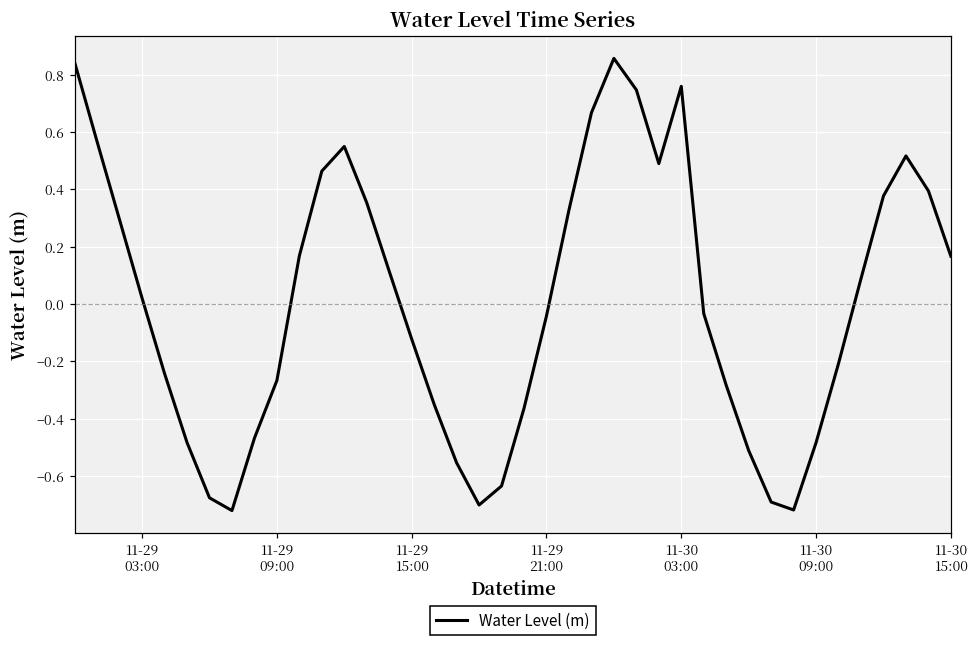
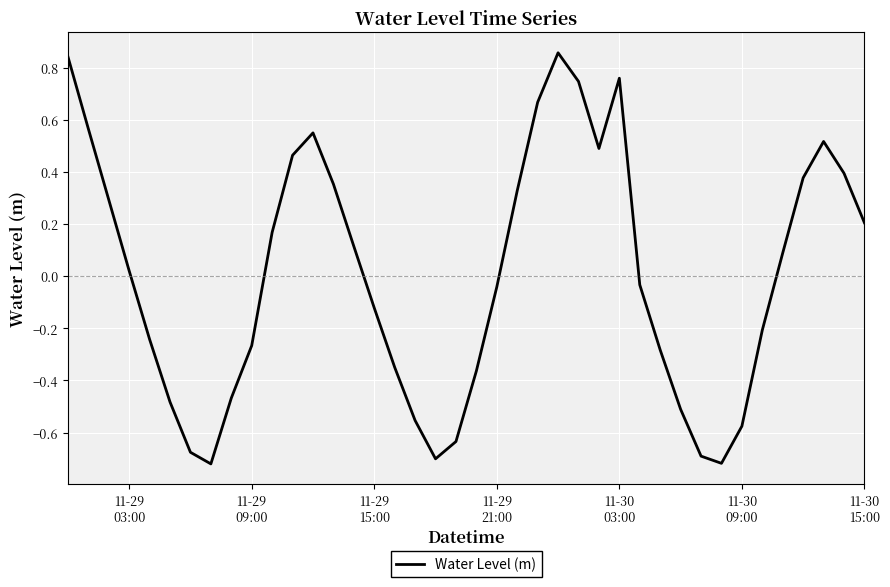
  {
    "11-29 03:00": 0.02,
    "11-29 09:00": -0.27,
    "11-29 15:00": -0.12,
    "11-29 21:00": -0.04,
    "11-30 03:00": 0.76,
-   "11-30 09:00": -0.48,
-   "11-30 15:00": 0.17
+   "11-30 09:00": -0.58,
+   "11-30 15:00": 0.20
  }
